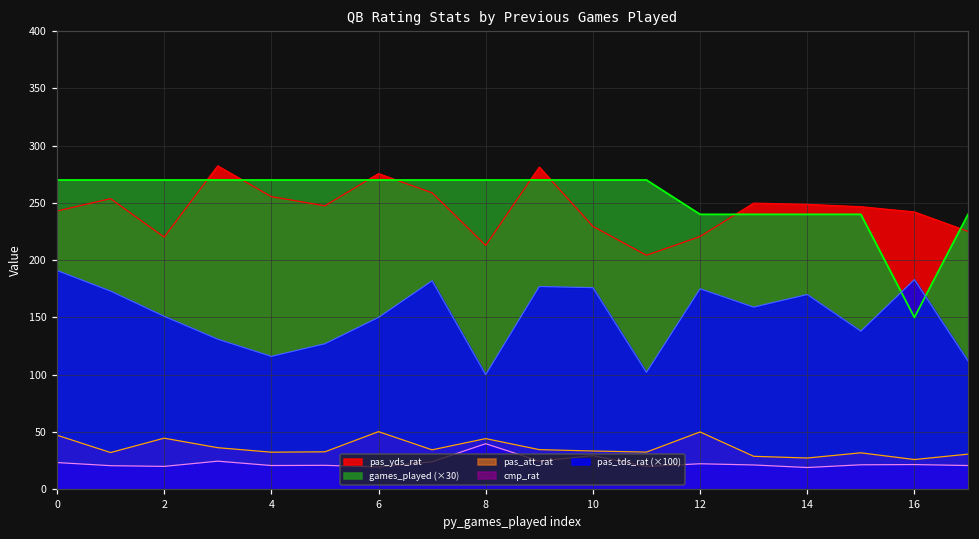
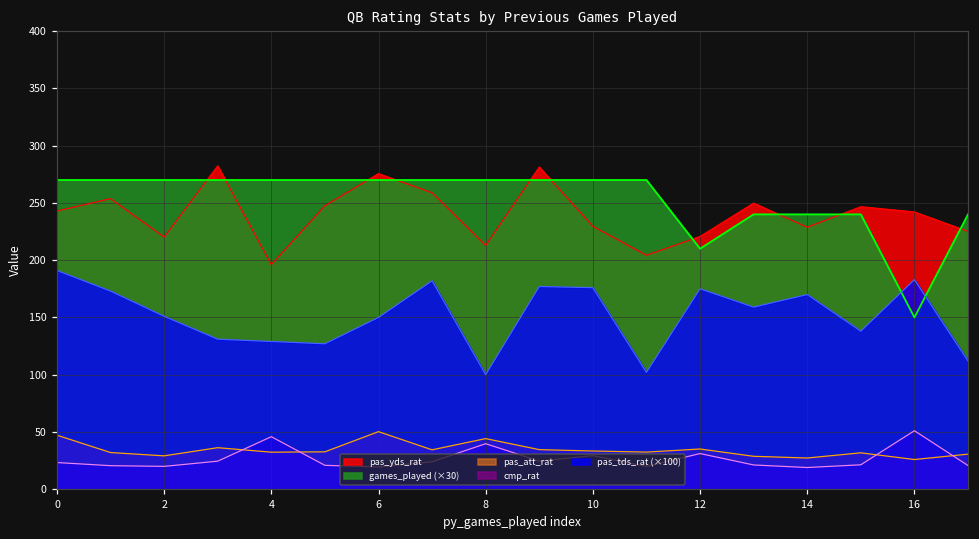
  {
    "pas_yds_rat": {
      "0": 243,
      "2": 220,
-     "4": 256,
+     "4": 196,
      "6": 276,
      "8": 213,
      "10": 230,
      "12": 221,
-     "14": 249,
+     "14": 229,
      "16": 242
    },
    "games_played (×30)": {
      "0": 270,
      "2": 270,
      "4": 270,
      "6": 270,
      "8": 270,
      "10": 270,
-     "12": 240,
+     "12": 210,
      "14": 240,
      "16": 150
    },
    "pas_att_rat": {
      "0": 47,
-     "2": 45,
+     "2": 29,
      "4": 32,
      "6": 50,
      "8": 44,
      "10": 33,
-     "12": 50,
+     "12": 35,
      "14": 27,
      "16": 26
    },
    "cmp_rat": {
      "0": 23,
      "2": 20,
-     "4": 21,
+     "4": 46,
      "8": 40,
-     "12": 22,
+     "12": 31,
      "14": 19,
-     "16": 22
+     "16": 51
    },
    "pas_tds_rat (×100)": {
      "0": 191,
      "2": 151,
-     "4": 116,
+     "4": 129,
      "6": 150,
      "8": 100,
      "10": 176,
      "12": 175,
      "14": 170,
      "16": 183
    }
  }
